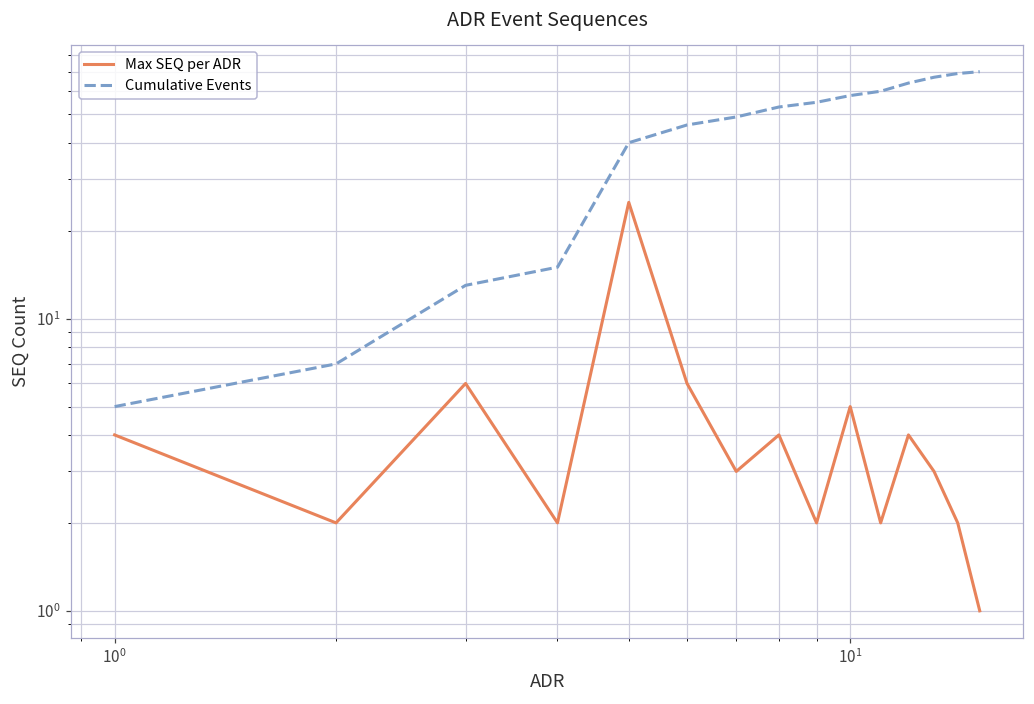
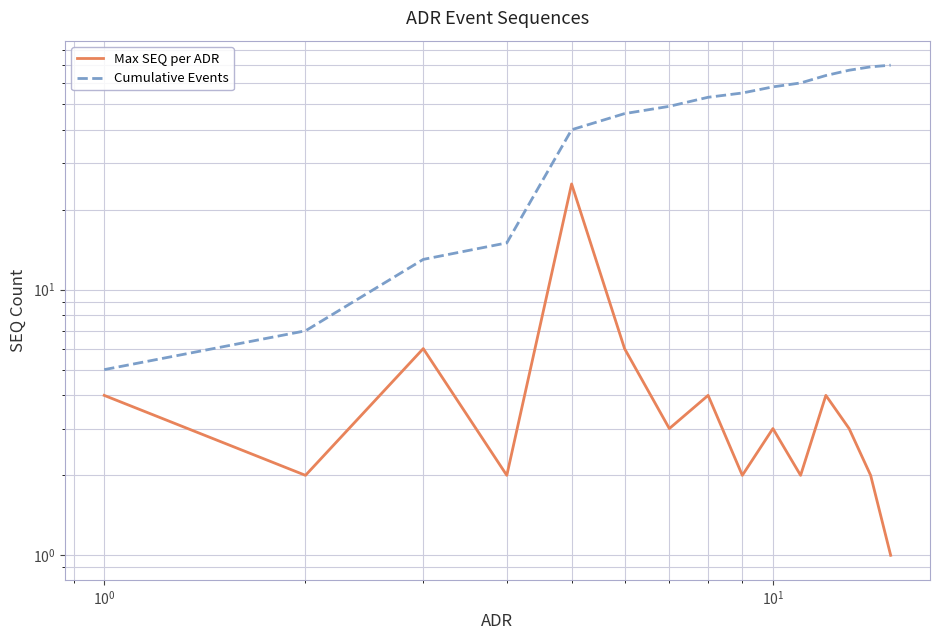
  {
    "Max SEQ per ADR": {
      "10^0": 4,
-     "10^1": 5
+     "10^1": 3
    },
    "Cumulative Events": {
      "10^0": 5,
      "10^1": 58
    }
  }
